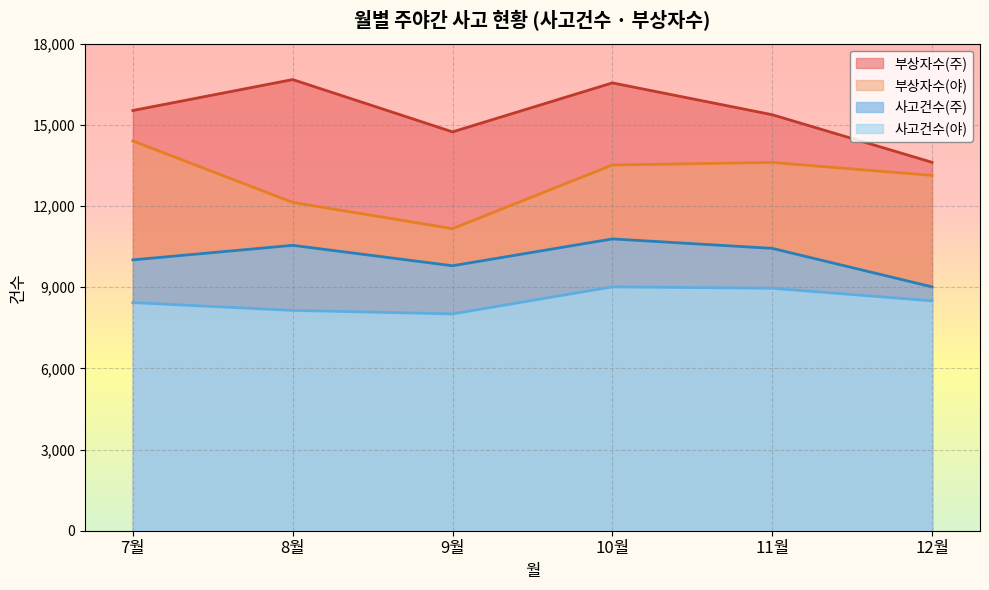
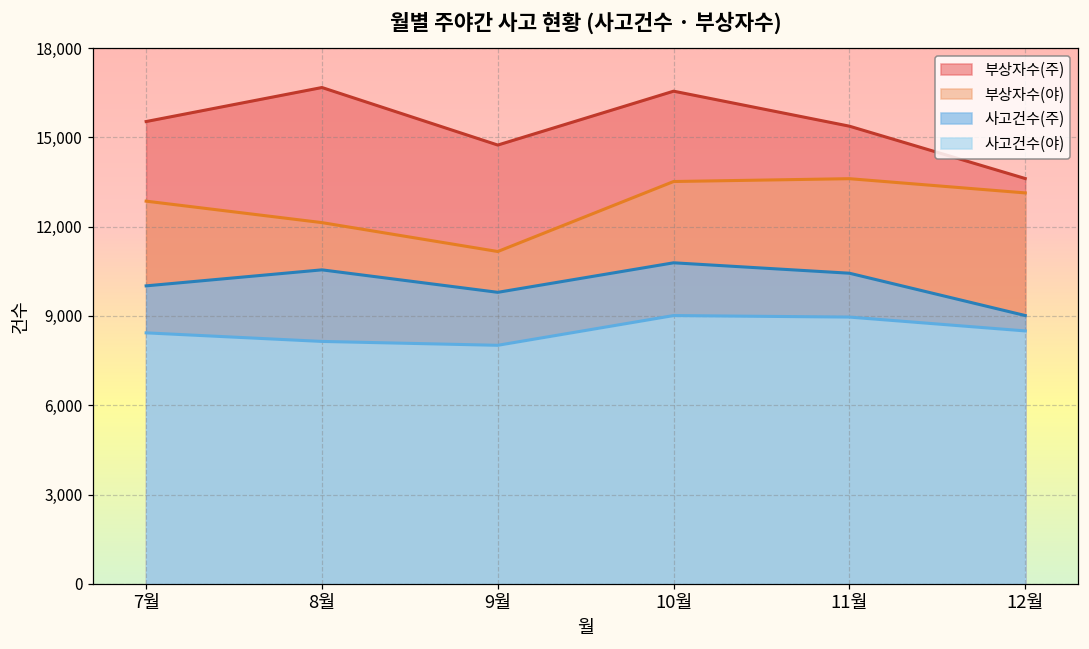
  {
    "부상자수(주)": {
      "7월": "15,500",
      "8월": "16,700",
      "9월": "14,700",
      "10월": "16,600",
      "11월": "15,400",
      "12월": "13,600"
    },
    "부상자수(야)": {
-     "7월": "14,400",
+     "7월": "12,900",
      "8월": "12,100",
      "9월": "11,200",
      "10월": "13,500",
      "11월": "13,600",
      "12월": "13,100"
    }
  }
